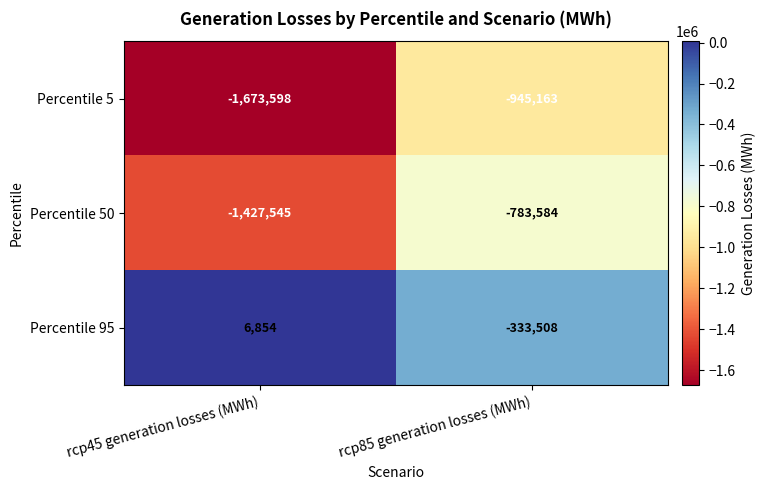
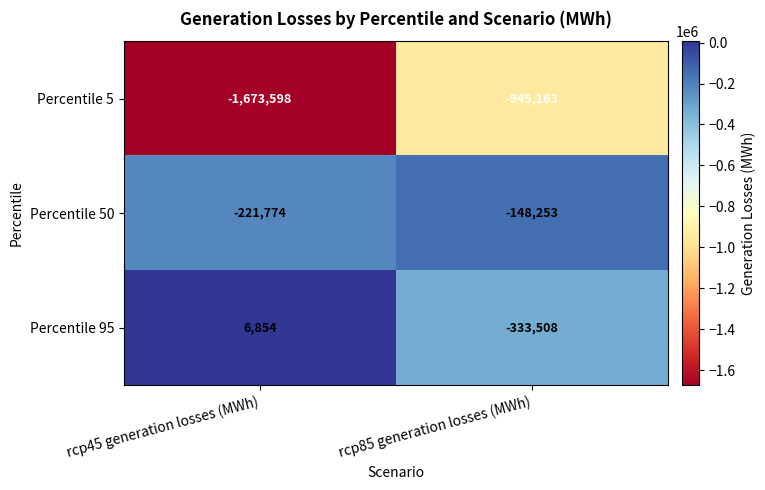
  {
    "Percentile 5": {
      "rcp45 generation losses (MWh)": "-1,673,598",
      "rcp85 generation losses (MWh)": "-945,163"
    },
    "Percentile 50": {
-     "rcp45 generation losses (MWh)": "-1,427,545",
-     "rcp85 generation losses (MWh)": "-783,584"
+     "rcp45 generation losses (MWh)": "-221,774",
+     "rcp85 generation losses (MWh)": "-148,253"
    },
    "Percentile 95": {
      "rcp45 generation losses (MWh)": "6,854",
      "rcp85 generation losses (MWh)": "-333,508"
    }
  }
